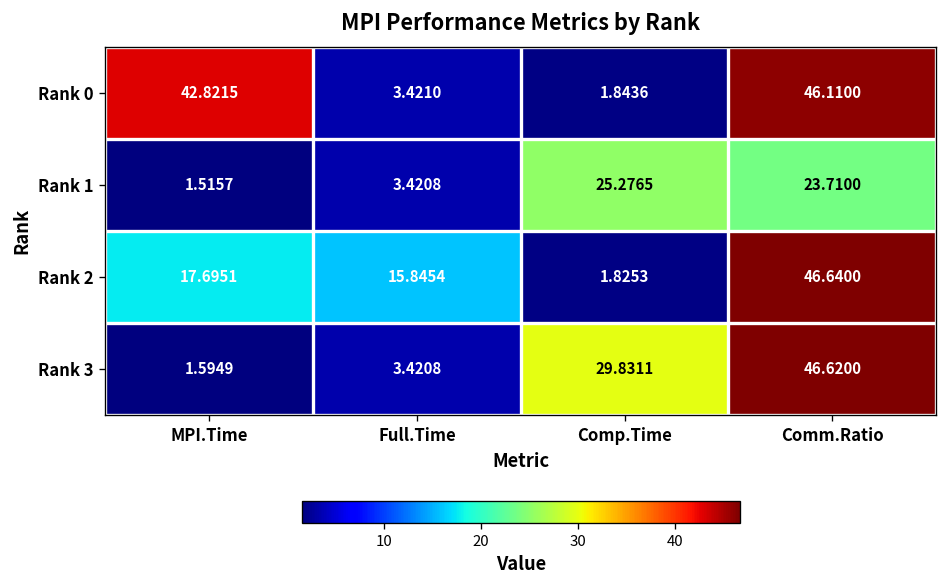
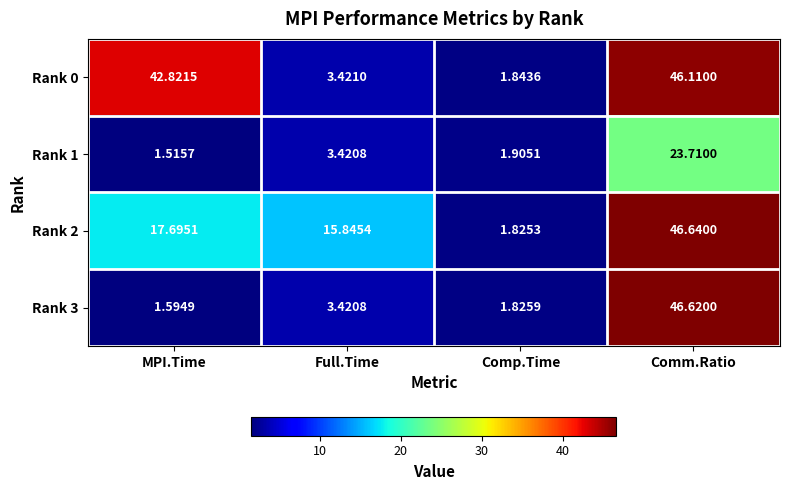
  {
    "Rank 0": {
      "MPI.Time": 42.8215,
      "Full.Time": 3.4210,
      "Comp.Time": 1.8436,
      "Comm.Ratio": 46.1100
    },
    "Rank 1": {
      "MPI.Time": 1.5157,
      "Full.Time": 3.4208,
-     "Comp.Time": 25.2765,
+     "Comp.Time": 1.9051,
      "Comm.Ratio": 23.7100
    },
    "Rank 2": {
      "MPI.Time": 17.6951,
      "Full.Time": 15.8454,
      "Comp.Time": 1.8253,
      "Comm.Ratio": 46.6400
    },
    "Rank 3": {
      "MPI.Time": 1.5949,
      "Full.Time": 3.4208,
-     "Comp.Time": 29.8311,
+     "Comp.Time": 1.8259,
      "Comm.Ratio": 46.6200
    }
  }
